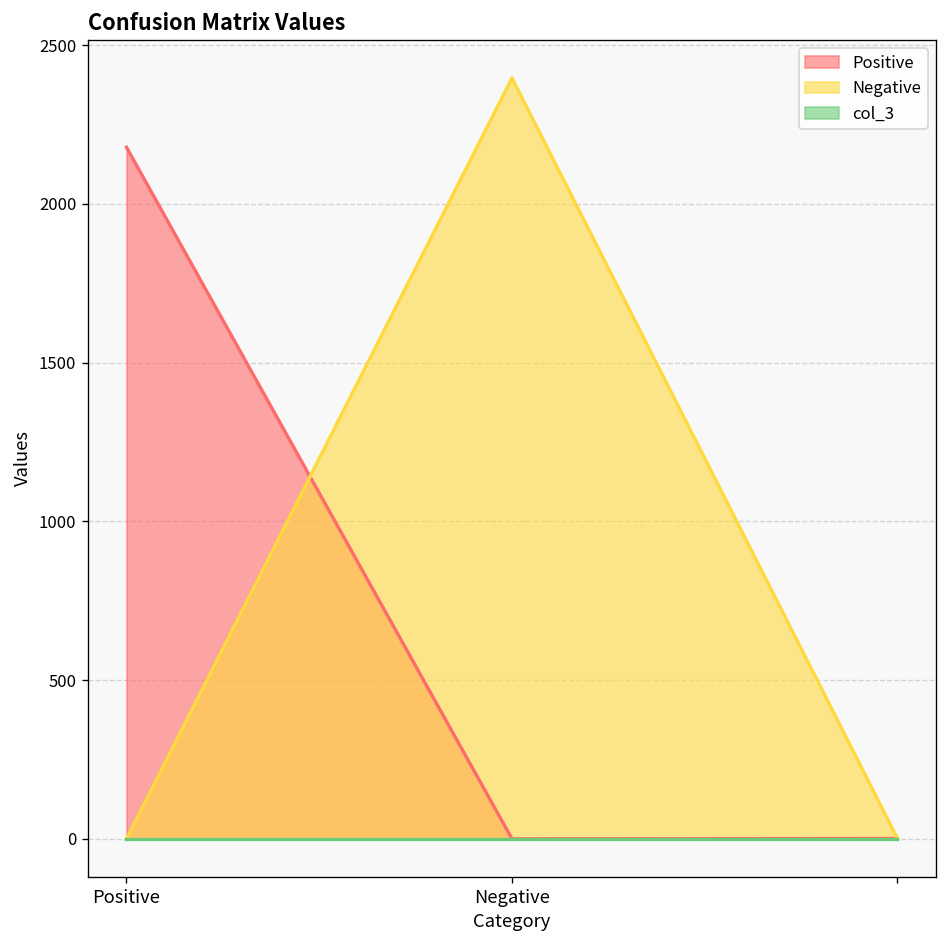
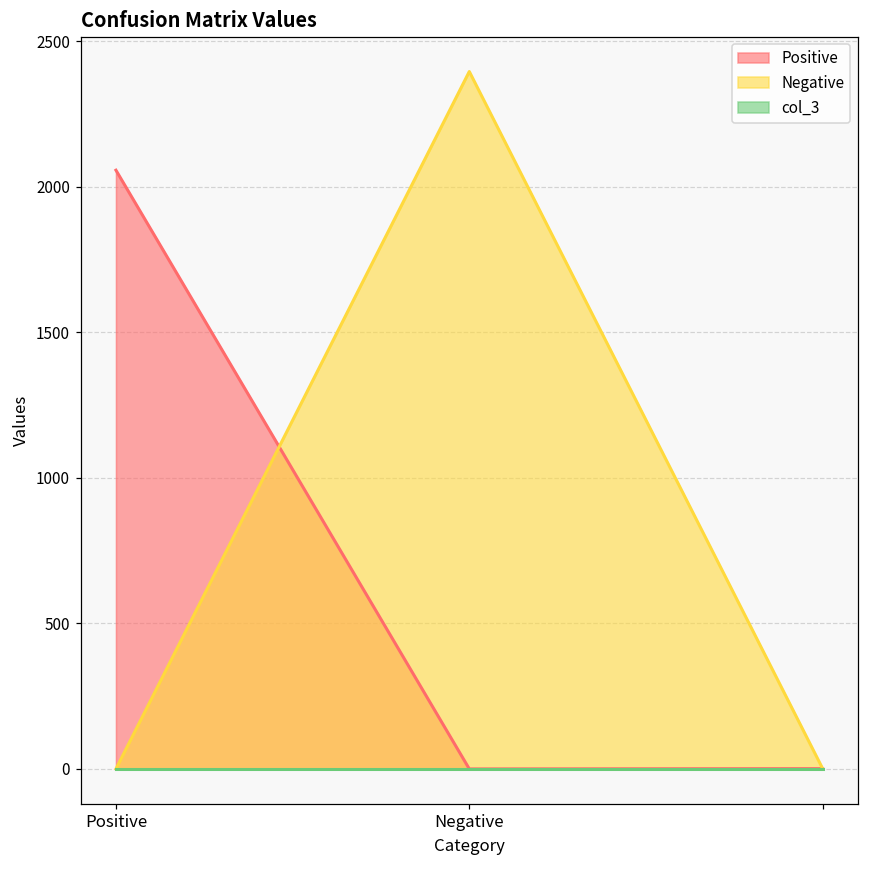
  {
    "Positive": {
-     "Positive": 2180
+     "Positive": 2060
    },
    "Negative": {
      "Negative": 2400
    }
  }
